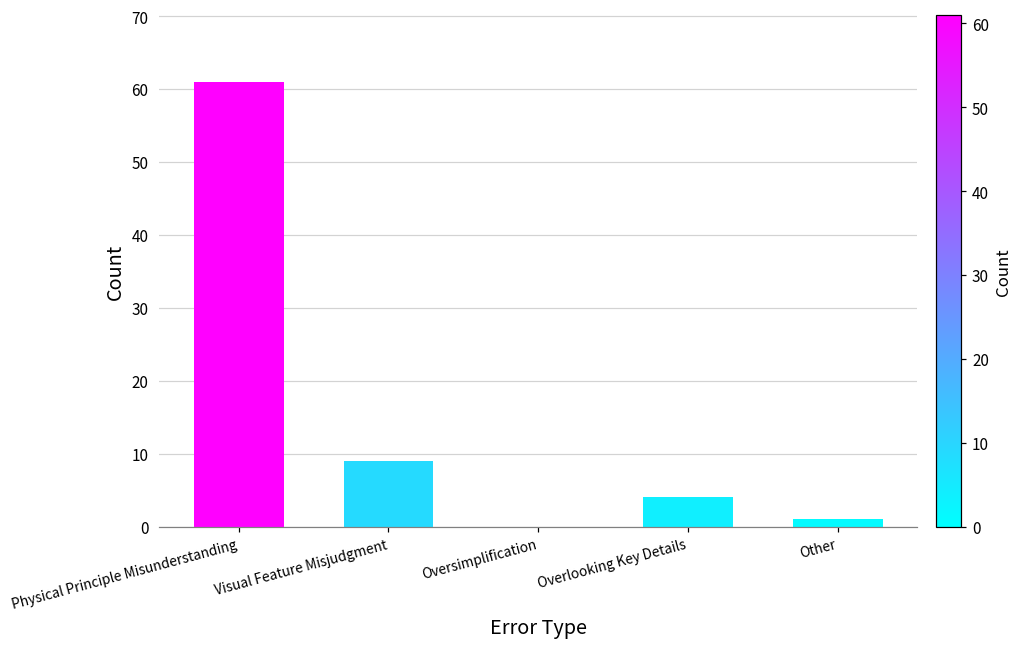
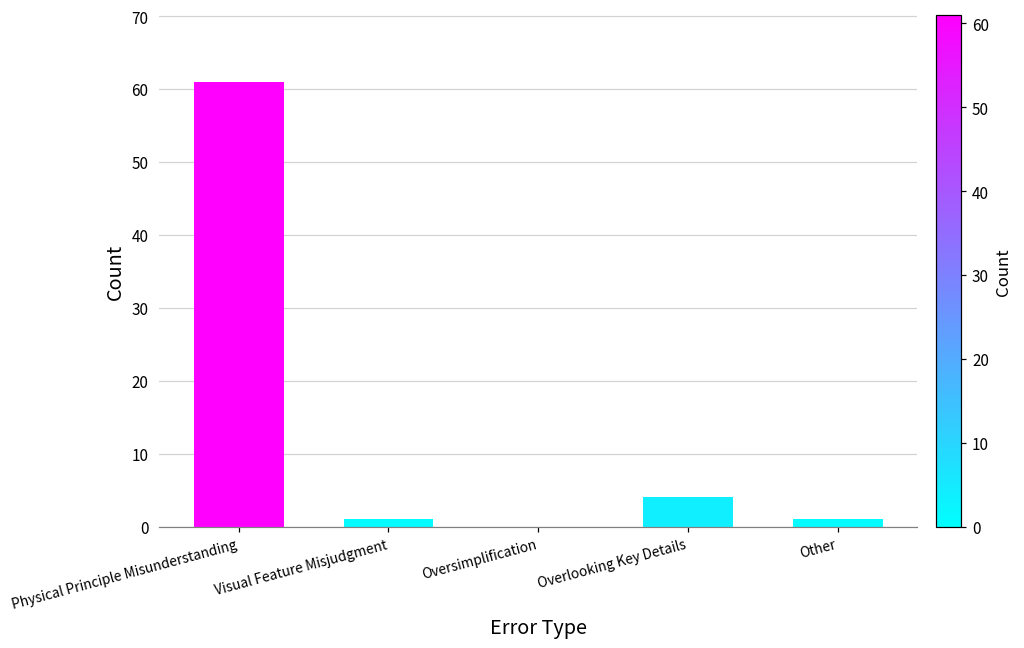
  {
    "Physical Principle Misunderstanding": 61,
-   "Visual Feature Misjudgment": 9,
+   "Visual Feature Misjudgment": 1,
    "Oversimplification": 0,
    "Overlooking Key Details": 4,
    "Other": 1
  }
